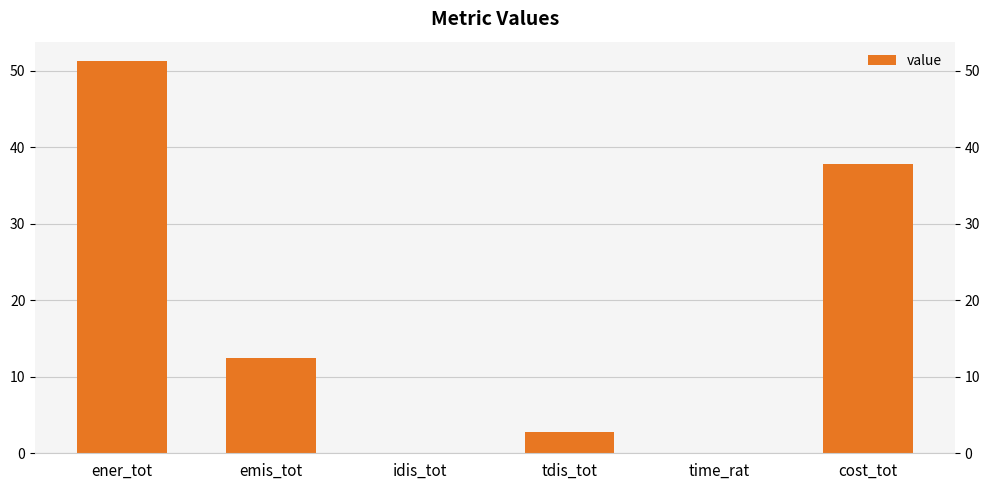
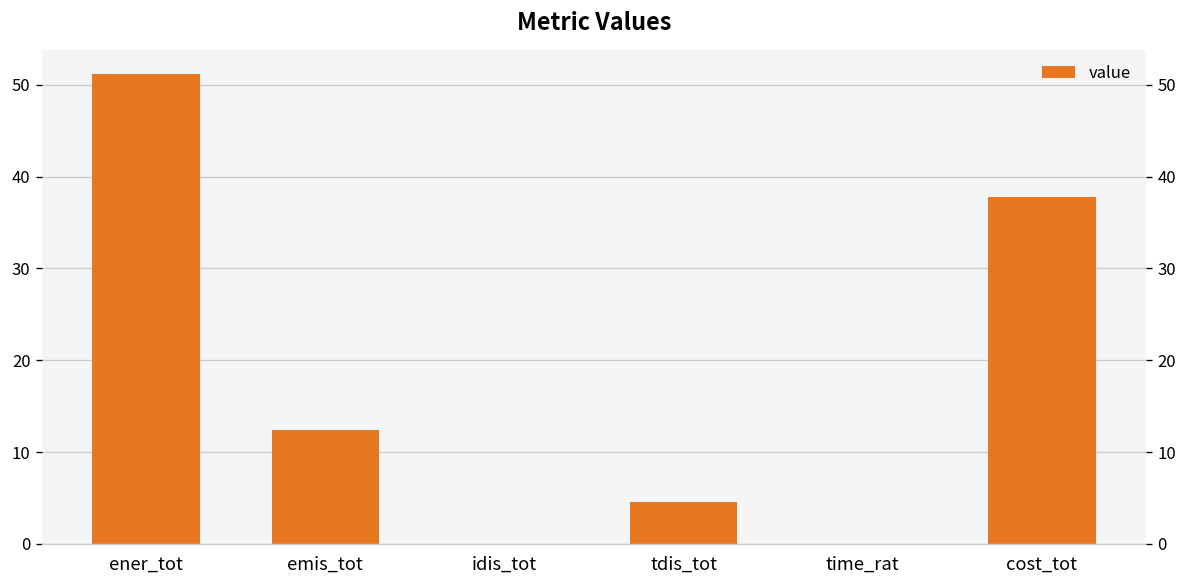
  {
    "ener_tot": 51,
    "emis_tot": 12,
    "idis_tot": 0,
-   "tdis_tot": 3,
+   "tdis_tot": 5,
    "cost_tot": 38
  }
